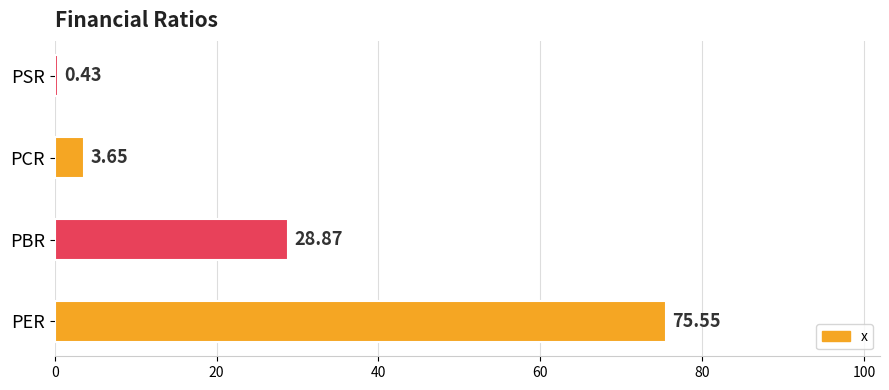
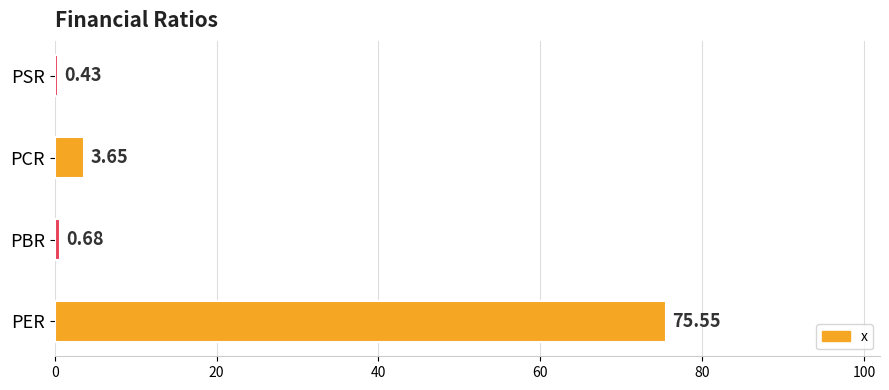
  {
    "PSR": 0.43,
    "PCR": 3.65,
-   "PBR": 28.87,
+   "PBR": 0.68,
    "PER": 75.55
  }
